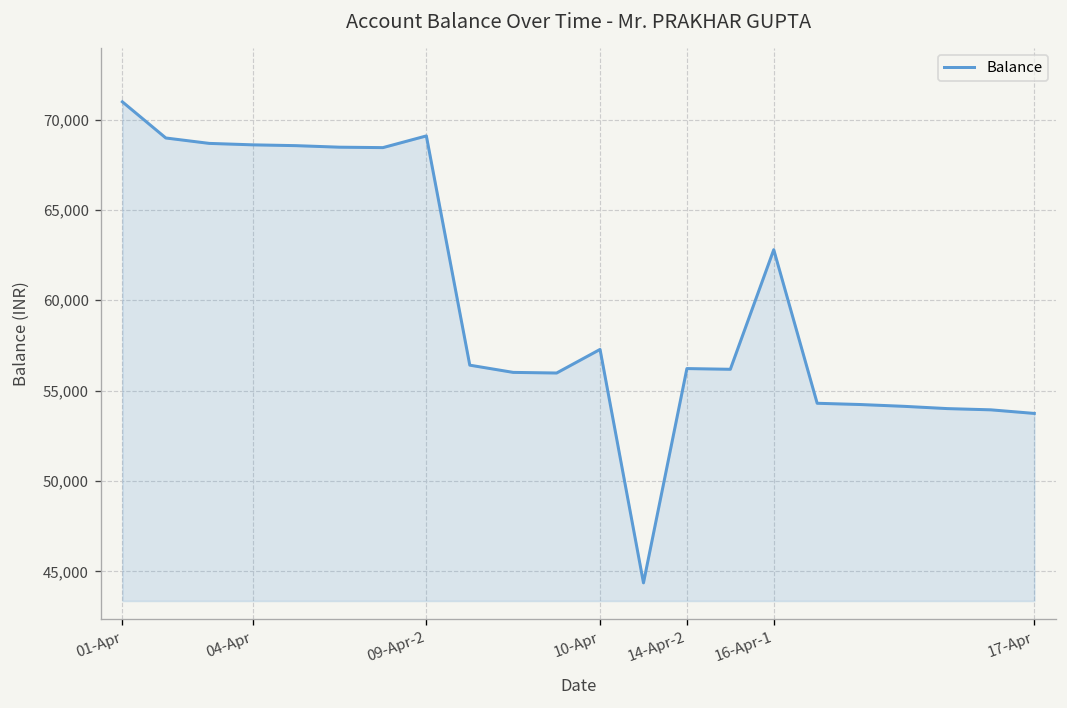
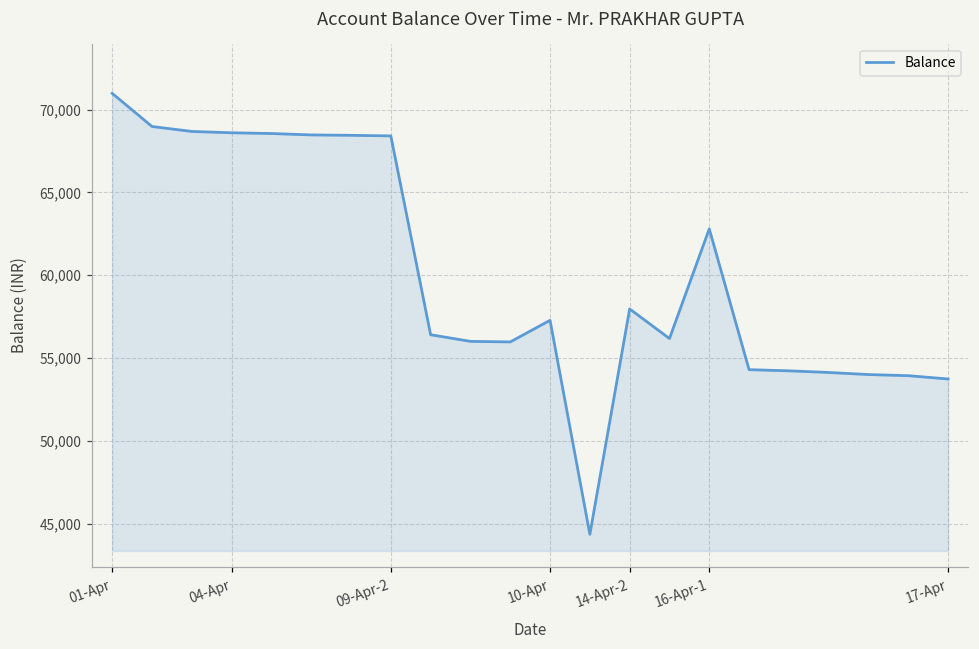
  {
    "01-Apr": "71,000",
    "04-Apr": "68,600",
-   "09-Apr-2": "69,100",
+   "09-Apr-2": "68,400",
    "10-Apr": "57,300",
-   "14-Apr-2": "56,200",
+   "14-Apr-2": "58,000",
    "16-Apr-1": "62,800",
    "17-Apr": "53,700"
  }
